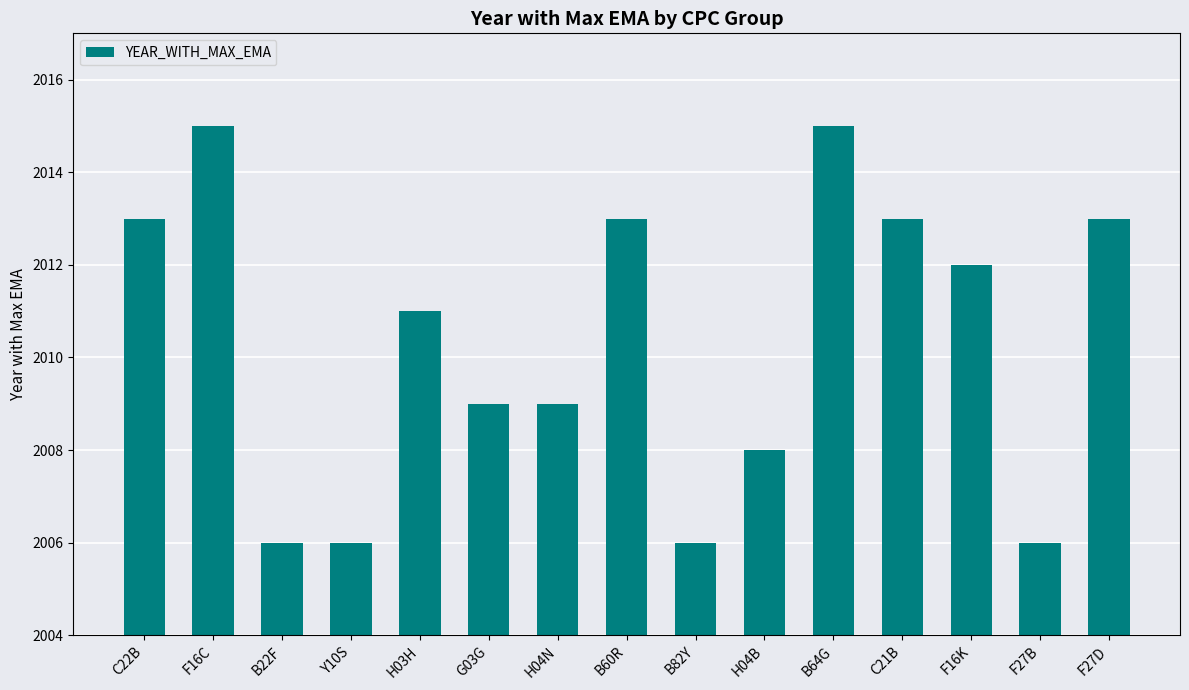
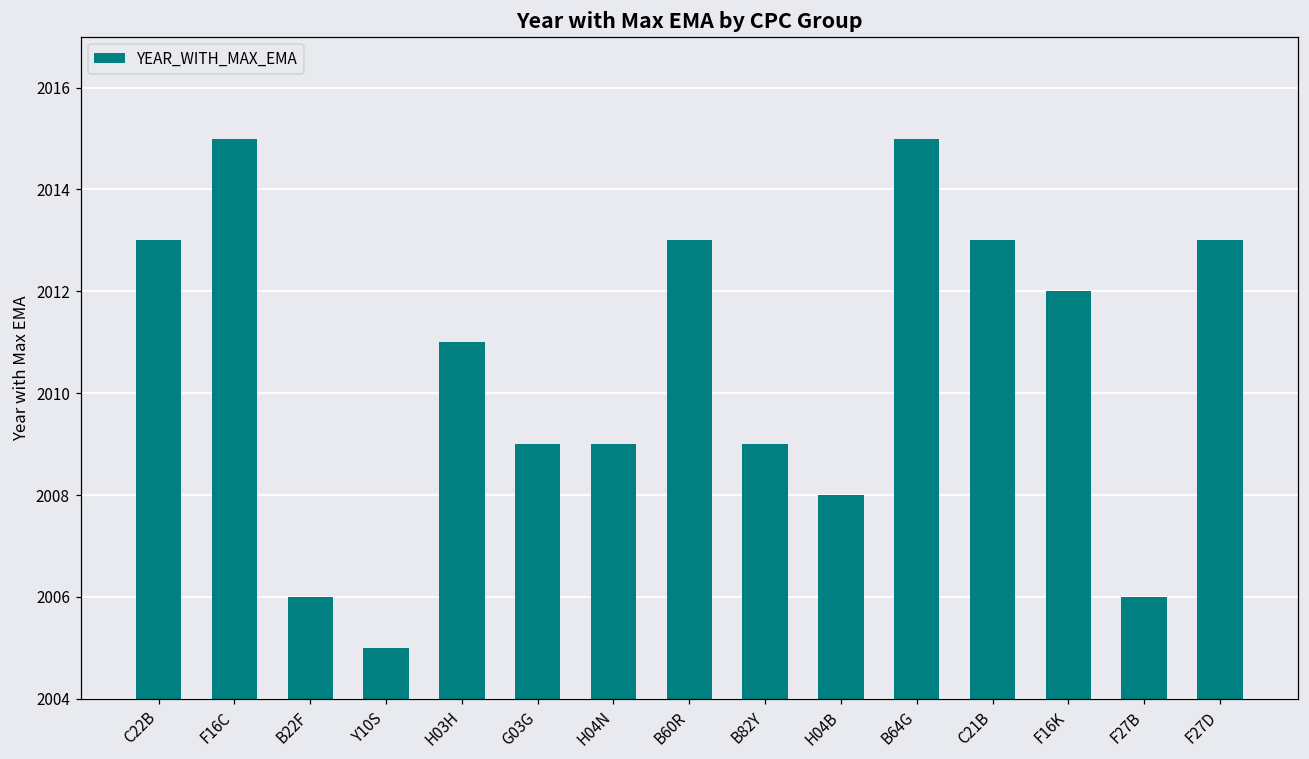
  {
    "C22B": 2013,
    "F16C": 2015,
    "B22F": 2006,
-   "Y10S": 2006,
+   "Y10S": 2005,
    "H03H": 2011,
    "G03G": 2009,
    "H04N": 2009,
    "B60R": 2013,
-   "B82Y": 2006,
+   "B82Y": 2009,
    "H04B": 2008,
    "B64G": 2015,
    "C21B": 2013,
    "F16K": 2012,
    "F27B": 2006,
    "F27D": 2013
  }
